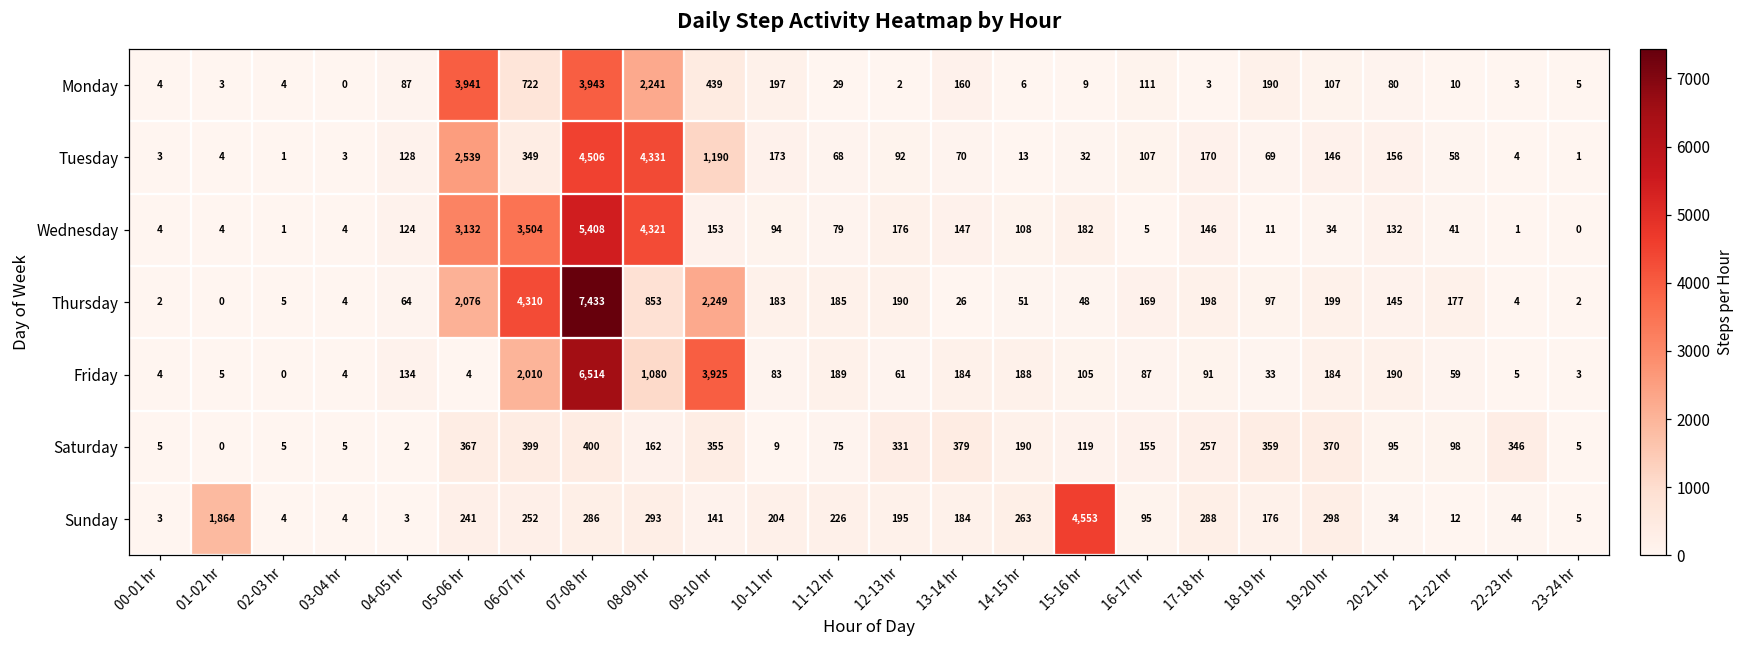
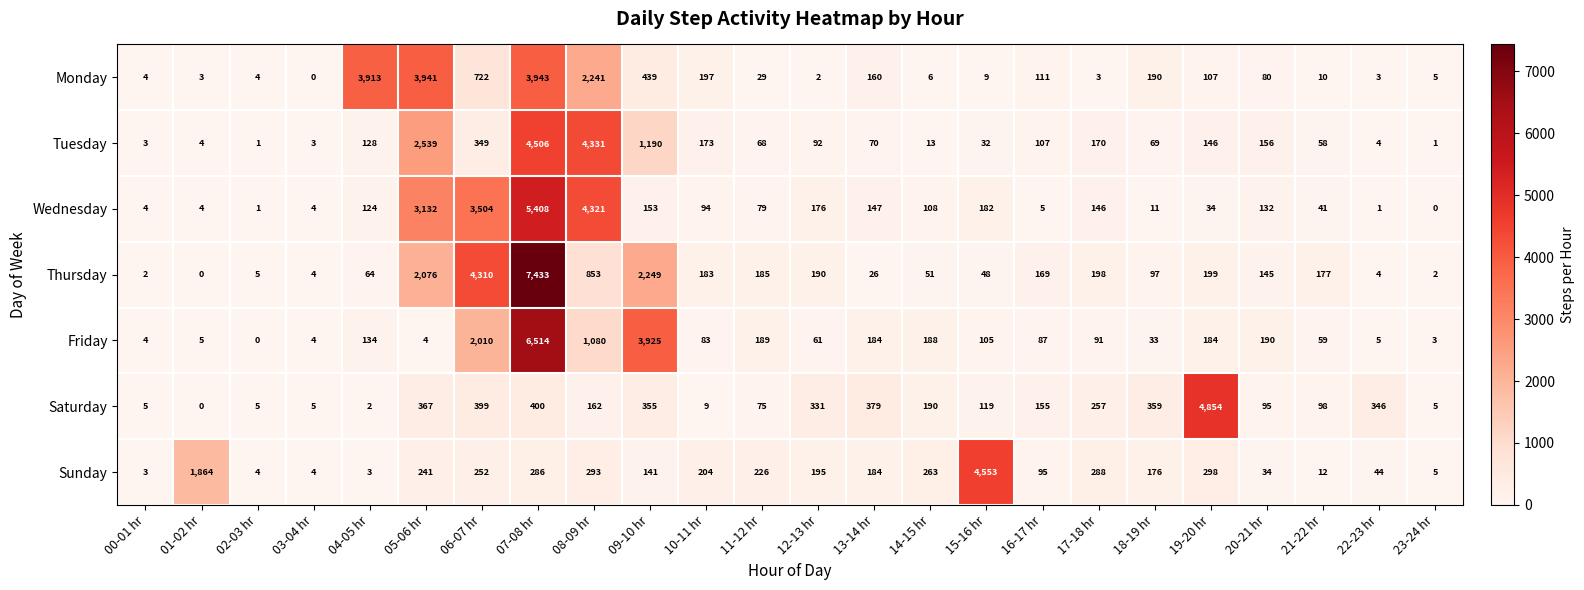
  {
    "Monday": {
      "00-01 hr": "4",
      "01-02 hr": "3",
      "02-03 hr": "4",
      "03-04 hr": "0",
-     "04-05 hr": "87",
+     "04-05 hr": "3,913",
      "05-06 hr": "3,941",
      "06-07 hr": "722",
      "07-08 hr": "3,943",
      "08-09 hr": "2,241",
      "09-10 hr": "439",
      "10-11 hr": "197",
      "11-12 hr": "29",
      "12-13 hr": "2",
      "13-14 hr": "160",
      "14-15 hr": "6",
      "15-16 hr": "9",
      "16-17 hr": "111",
      "17-18 hr": "3",
      "18-19 hr": "190",
      "19-20 hr": "107",
      "20-21 hr": "80",
      "21-22 hr": "10",
      "22-23 hr": "3",
      "23-24 hr": "5"
    },
    "Tuesday": {
      "00-01 hr": "3",
      "01-02 hr": "4",
      "02-03 hr": "1",
      "03-04 hr": "3",
      "04-05 hr": "128",
      "05-06 hr": "2,539",
      "06-07 hr": "349",
      "07-08 hr": "4,506",
      "08-09 hr": "4,331",
      "09-10 hr": "1,190",
      "10-11 hr": "173",
      "11-12 hr": "68",
      "12-13 hr": "92",
      "13-14 hr": "70",
      "14-15 hr": "13",
      "15-16 hr": "32",
      "16-17 hr": "107",
      "17-18 hr": "170",
      "18-19 hr": "69",
      "19-20 hr": "146",
      "20-21 hr": "156",
      "21-22 hr": "58",
      "22-23 hr": "4",
      "23-24 hr": "1"
    },
    "Wednesday": {
      "00-01 hr": "4",
      "01-02 hr": "4",
      "02-03 hr": "1",
      "03-04 hr": "4",
      "04-05 hr": "124",
      "05-06 hr": "3,132",
      "06-07 hr": "3,504",
      "07-08 hr": "5,408",
      "08-09 hr": "4,321",
      "09-10 hr": "153",
      "10-11 hr": "94",
      "11-12 hr": "79",
      "12-13 hr": "176",
      "13-14 hr": "147",
      "14-15 hr": "108",
      "15-16 hr": "182",
      "16-17 hr": "5",
      "17-18 hr": "146",
      "18-19 hr": "11",
      "19-20 hr": "34",
      "20-21 hr": "132",
      "21-22 hr": "41",
      "22-23 hr": "1",
      "23-24 hr": "0"
    },
    "Thursday": {
      "00-01 hr": "2",
      "01-02 hr": "0",
      "02-03 hr": "5",
      "03-04 hr": "4",
      "04-05 hr": "64",
      "05-06 hr": "2,076",
      "06-07 hr": "4,310",
      "07-08 hr": "7,433",
      "08-09 hr": "853",
      "09-10 hr": "2,249",
      "10-11 hr": "183",
      "11-12 hr": "185",
      "12-13 hr": "190",
      "13-14 hr": "26",
      "14-15 hr": "51",
      "15-16 hr": "48",
      "16-17 hr": "169",
      "17-18 hr": "198",
      "18-19 hr": "97",
      "19-20 hr": "199",
      "20-21 hr": "145",
      "21-22 hr": "177",
      "22-23 hr": "4",
      "23-24 hr": "2"
    },
    "Friday": {
      "00-01 hr": "4",
      "01-02 hr": "5",
      "02-03 hr": "0",
      "03-04 hr": "4",
      "04-05 hr": "134",
      "05-06 hr": "4",
      "06-07 hr": "2,010",
      "07-08 hr": "6,514",
      "08-09 hr": "1,080",
      "09-10 hr": "3,925",
      "10-11 hr": "83",
      "11-12 hr": "189",
      "12-13 hr": "61",
      "13-14 hr": "184",
      "14-15 hr": "188",
      "15-16 hr": "105",
      "16-17 hr": "87",
      "17-18 hr": "91",
      "18-19 hr": "33",
      "19-20 hr": "184",
      "20-21 hr": "190",
      "21-22 hr": "59",
      "22-23 hr": "5",
      "23-24 hr": "3"
    },
    "Saturday": {
      "00-01 hr": "5",
      "01-02 hr": "0",
      "02-03 hr": "5",
      "03-04 hr": "5",
      "04-05 hr": "2",
      "05-06 hr": "367",
      "06-07 hr": "399",
      "07-08 hr": "400",
      "08-09 hr": "162",
      "09-10 hr": "355",
      "10-11 hr": "9",
      "11-12 hr": "75",
      "12-13 hr": "331",
      "13-14 hr": "379",
      "14-15 hr": "190",
      "15-16 hr": "119",
      "16-17 hr": "155",
      "17-18 hr": "257",
      "18-19 hr": "359",
-     "19-20 hr": "370",
+     "19-20 hr": "4,854",
      "20-21 hr": "95",
      "21-22 hr": "98",
      "22-23 hr": "346",
      "23-24 hr": "5"
    },
    "Sunday": {
      "00-01 hr": "3",
      "01-02 hr": "1,864",
      "02-03 hr": "4",
      "03-04 hr": "4",
      "04-05 hr": "3",
      "05-06 hr": "241",
      "06-07 hr": "252",
      "07-08 hr": "286",
      "08-09 hr": "293",
      "09-10 hr": "141",
      "10-11 hr": "204",
      "11-12 hr": "226",
      "12-13 hr": "195",
      "13-14 hr": "184",
      "14-15 hr": "263",
      "15-16 hr": "4,553",
      "16-17 hr": "95",
      "17-18 hr": "288",
      "18-19 hr": "176",
      "19-20 hr": "298",
      "20-21 hr": "34",
      "21-22 hr": "12",
      "22-23 hr": "44",
      "23-24 hr": "5"
    }
  }
